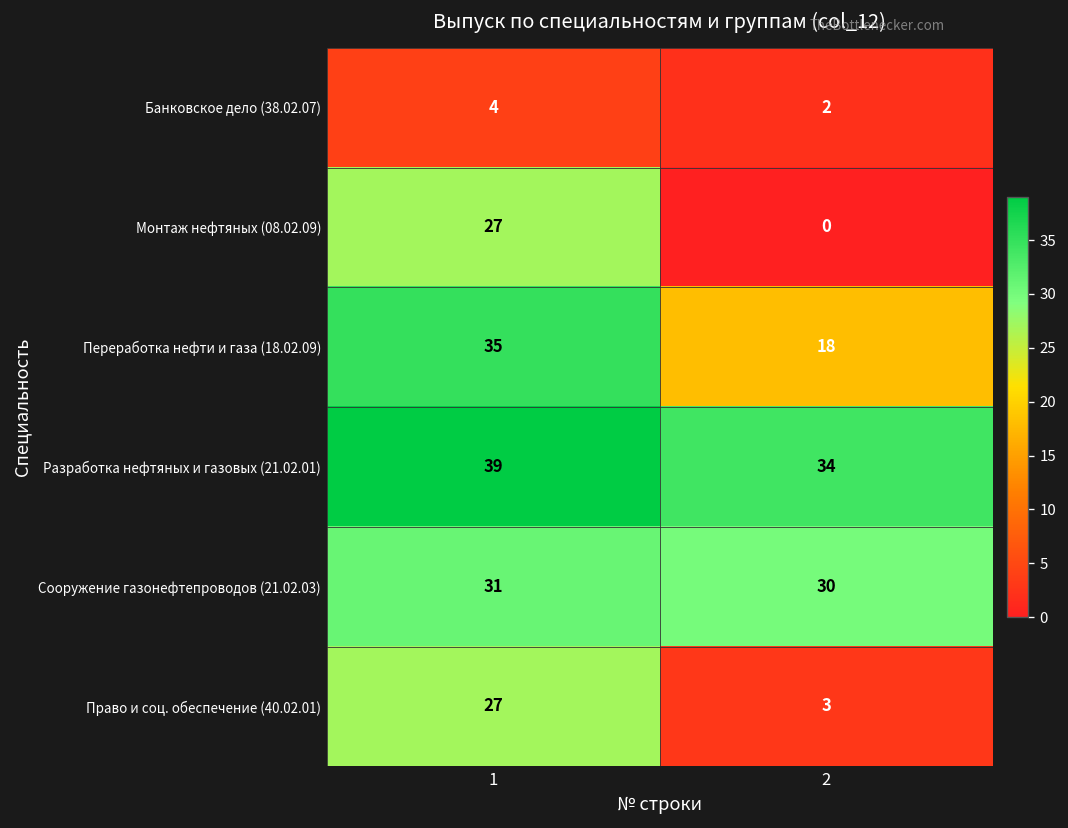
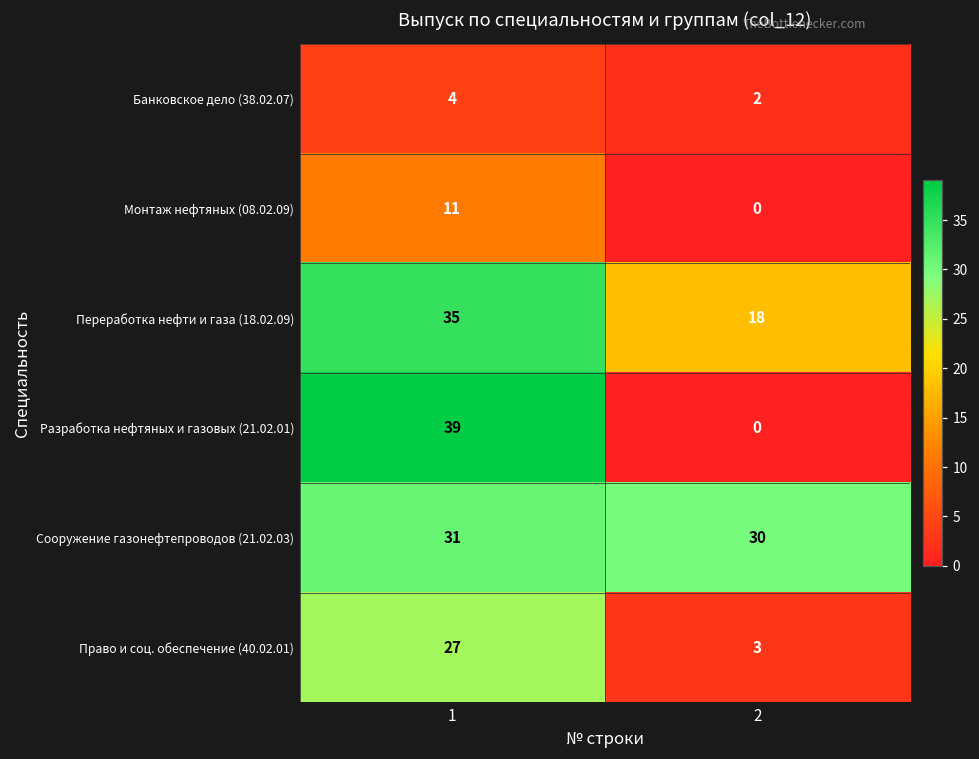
  {
    "Банковское дело (38.02.07)": {
      "1": 4,
      "2": 2
    },
    "Монтаж нефтяных (08.02.09)": {
-     "1": 27,
+     "1": 11,
      "2": 0
    },
    "Переработка нефти и газа (18.02.09)": {
      "1": 35,
      "2": 18
    },
    "Разработка нефтяных и газовых (21.02.01)": {
      "1": 39,
-     "2": 34
+     "2": 0
    },
    "Сооружение газонефтепроводов (21.02.03)": {
      "1": 31,
      "2": 30
    },
    "Право и соц. обеспечение (40.02.01)": {
      "1": 27,
      "2": 3
    }
  }
